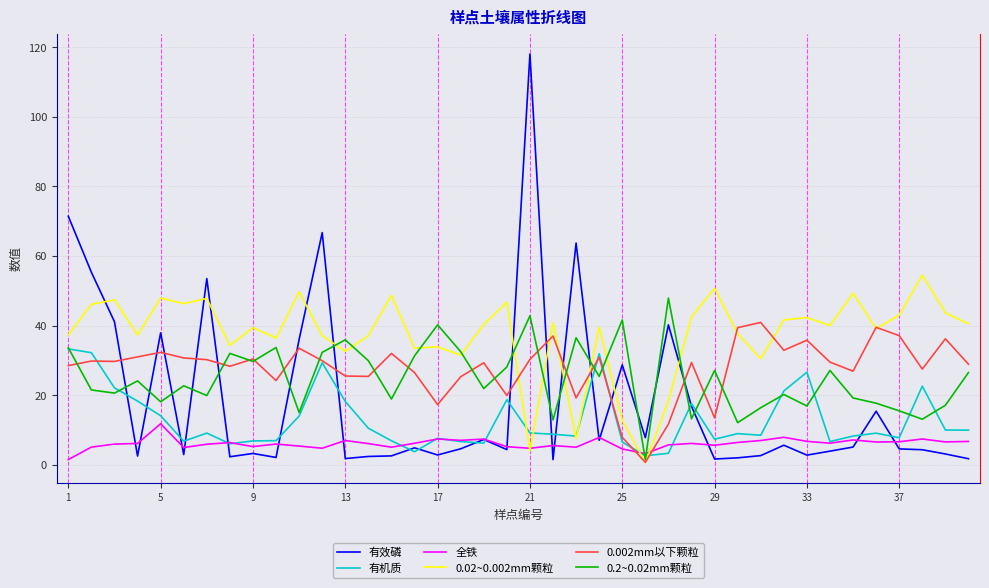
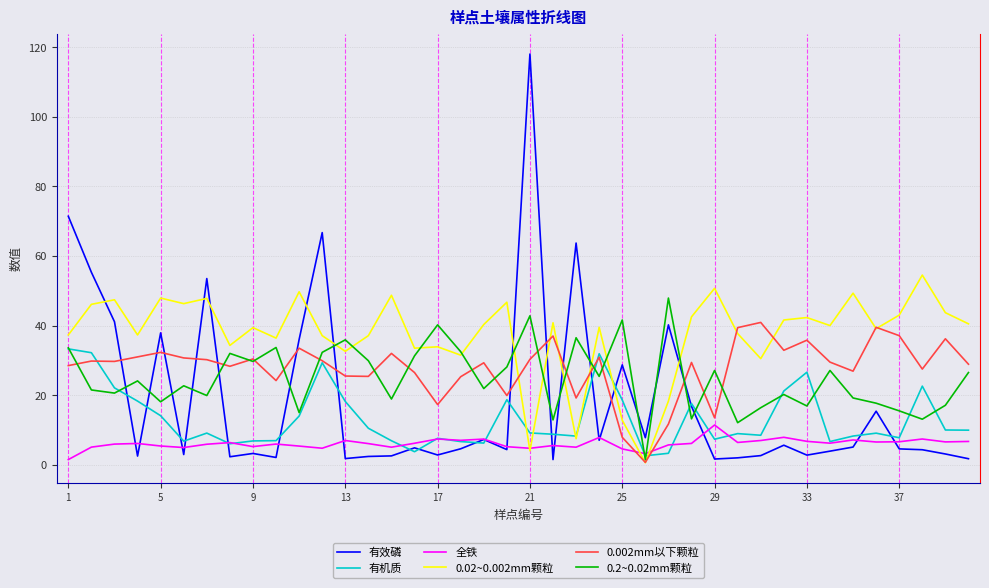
  {
    "有效磷": {
      "1": 71,
      "5": 38,
      "9": 3,
      "13": 2,
      "17": 3,
      "21": 118,
      "25": 29,
      "29": 2,
      "33": 3,
      "37": 5
    },
    "有机质": {
      "5": 14,
      "9": 7,
      "13": 18,
      "21": 9,
-     "25": 7,
+     "25": 19,
      "29": 7,
      "33": 27,
      "37": 8
    },
    "全铁": {
      "1": 2,
-     "5": 12,
+     "5": 5,
      "9": 5,
      "13": 7,
      "21": 5,
      "25": 5,
-     "29": 6,
+     "29": 11,
      "33": 7,
      "37": 7
    },
    "0.02~0.002mm颗粒": {
      "1": 37,
      "5": 48,
      "9": 39,
      "13": 33,
      "17": 34,
      "21": 4,
      "25": 13,
      "29": 51,
      "33": 42,
      "37": 43
    },
    "0.002mm以下颗粒": {
      "1": 29,
      "5": 32,
      "13": 26,
      "17": 17,
      "21": 30,
      "25": 8,
      "29": 14,
      "33": 36,
      "37": 37
    },
    "0.2~0.02mm颗粒": {
      "5": 18,
      "13": 36,
      "17": 40,
      "21": 43,
      "25": 42,
      "29": 27,
      "33": 17,
      "37": 16
    }
  }
